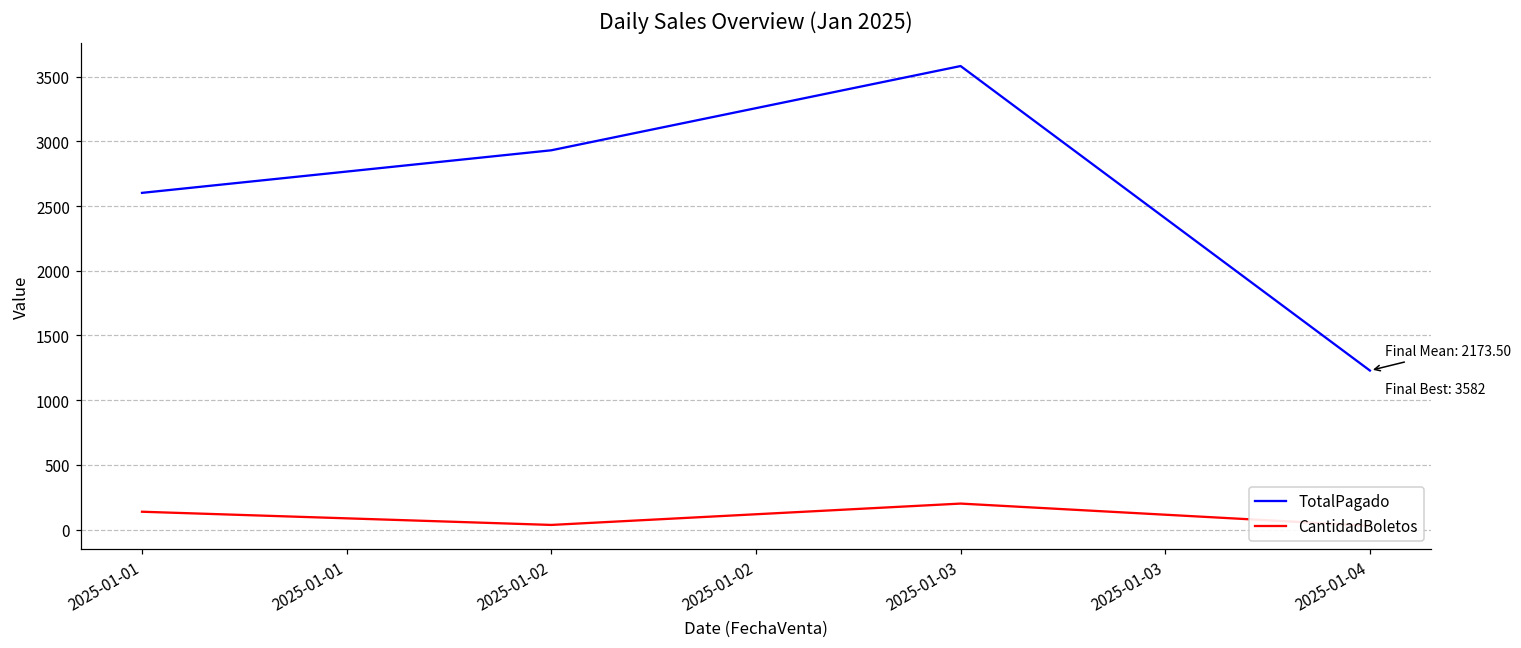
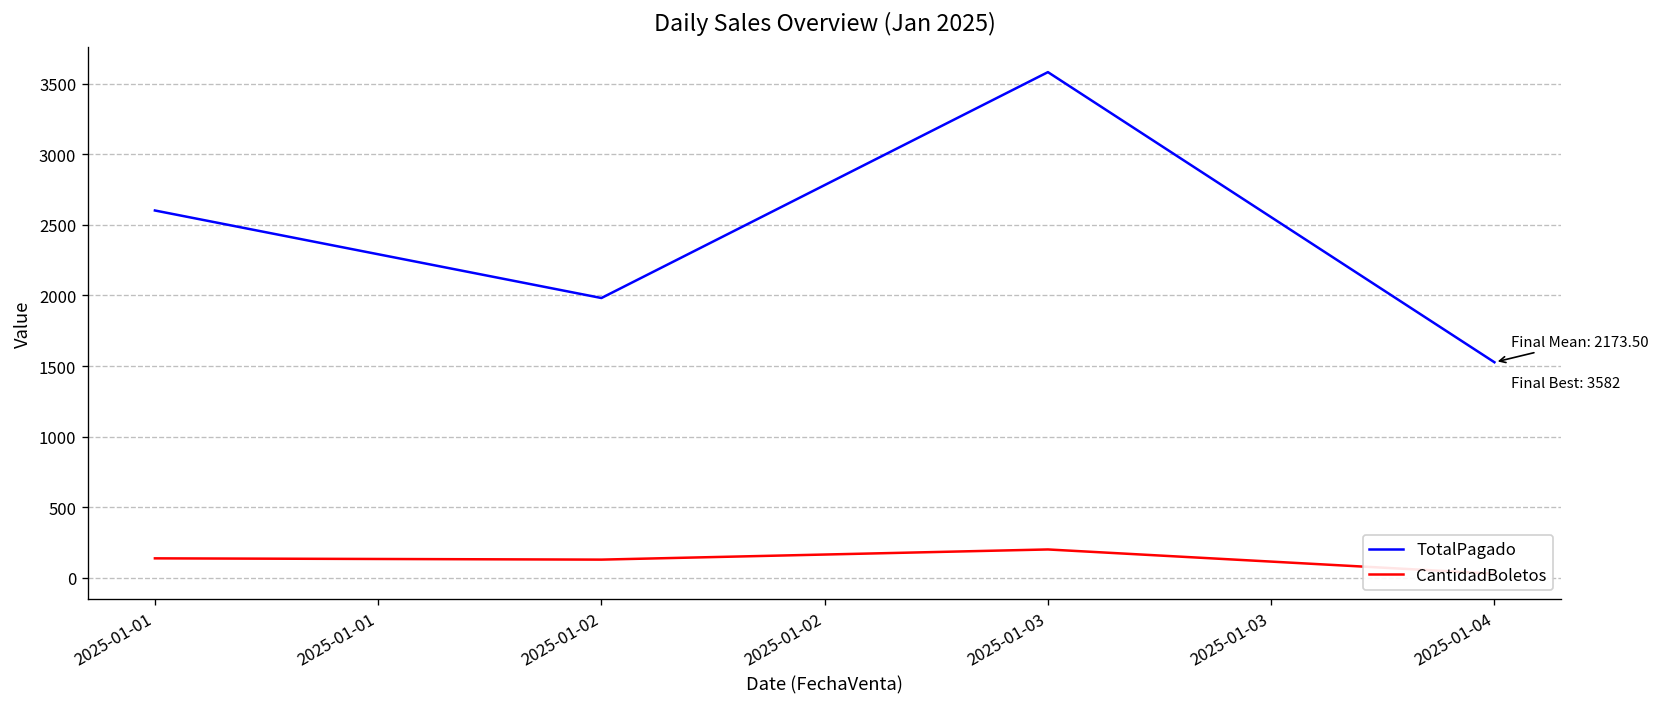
  {
    "TotalPagado": {
      "2025-01-01": 2600,
-     "2025-01-02": 2930,
+     "2025-01-02": 1980,
      "2025-01-03": 3580,
-     "2025-01-04": 1230
+     "2025-01-04": 1530
    },
    "CantidadBoletos": {
      "2025-01-01": 140,
-     "2025-01-02": 40,
+     "2025-01-02": 130,
      "2025-01-03": 200
    }
  }
